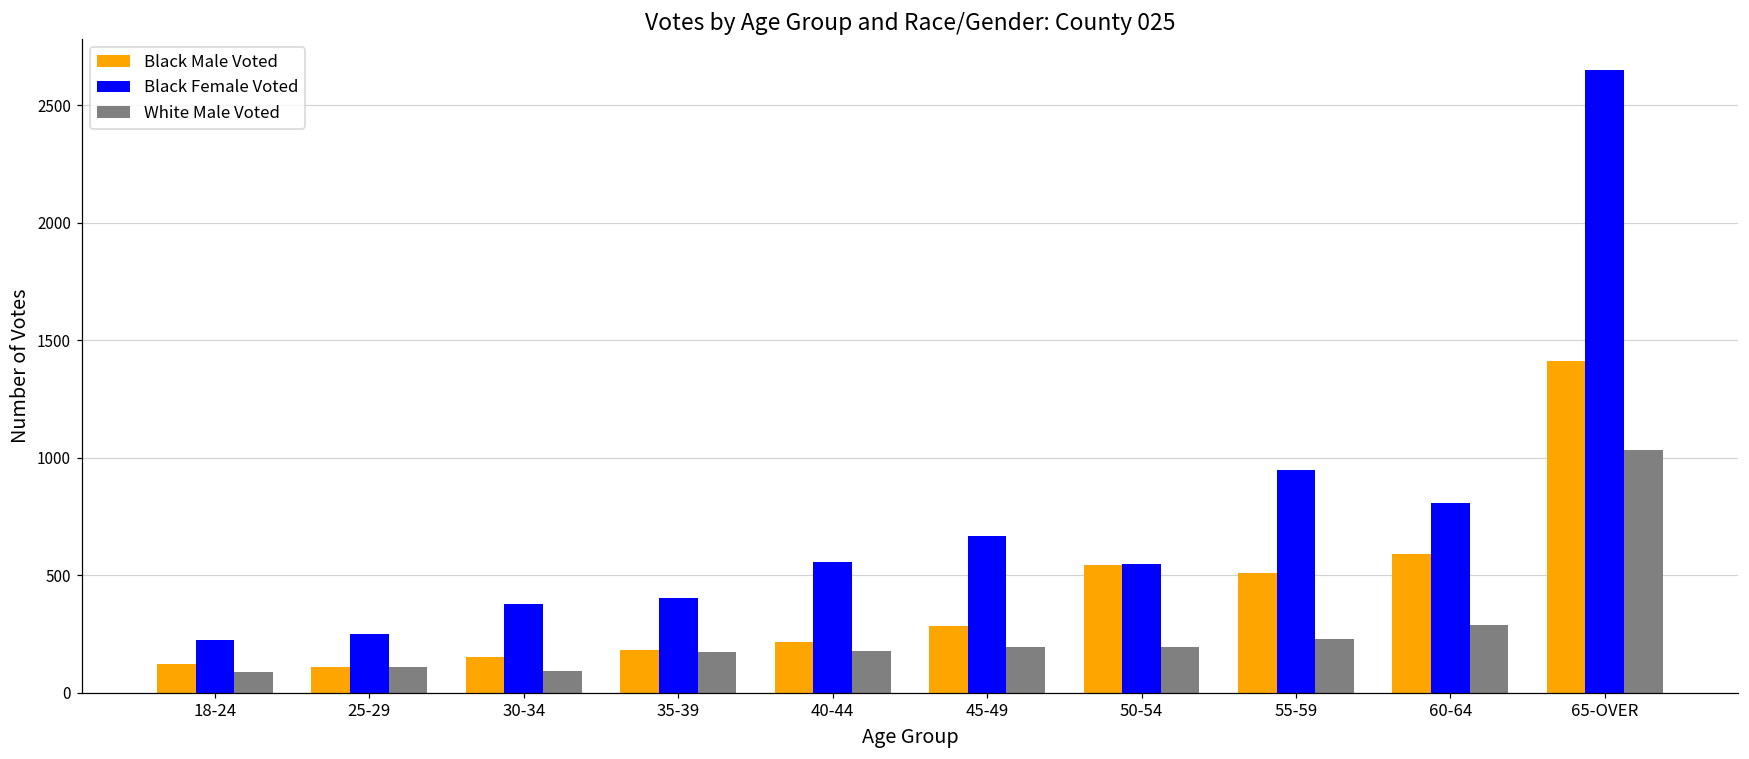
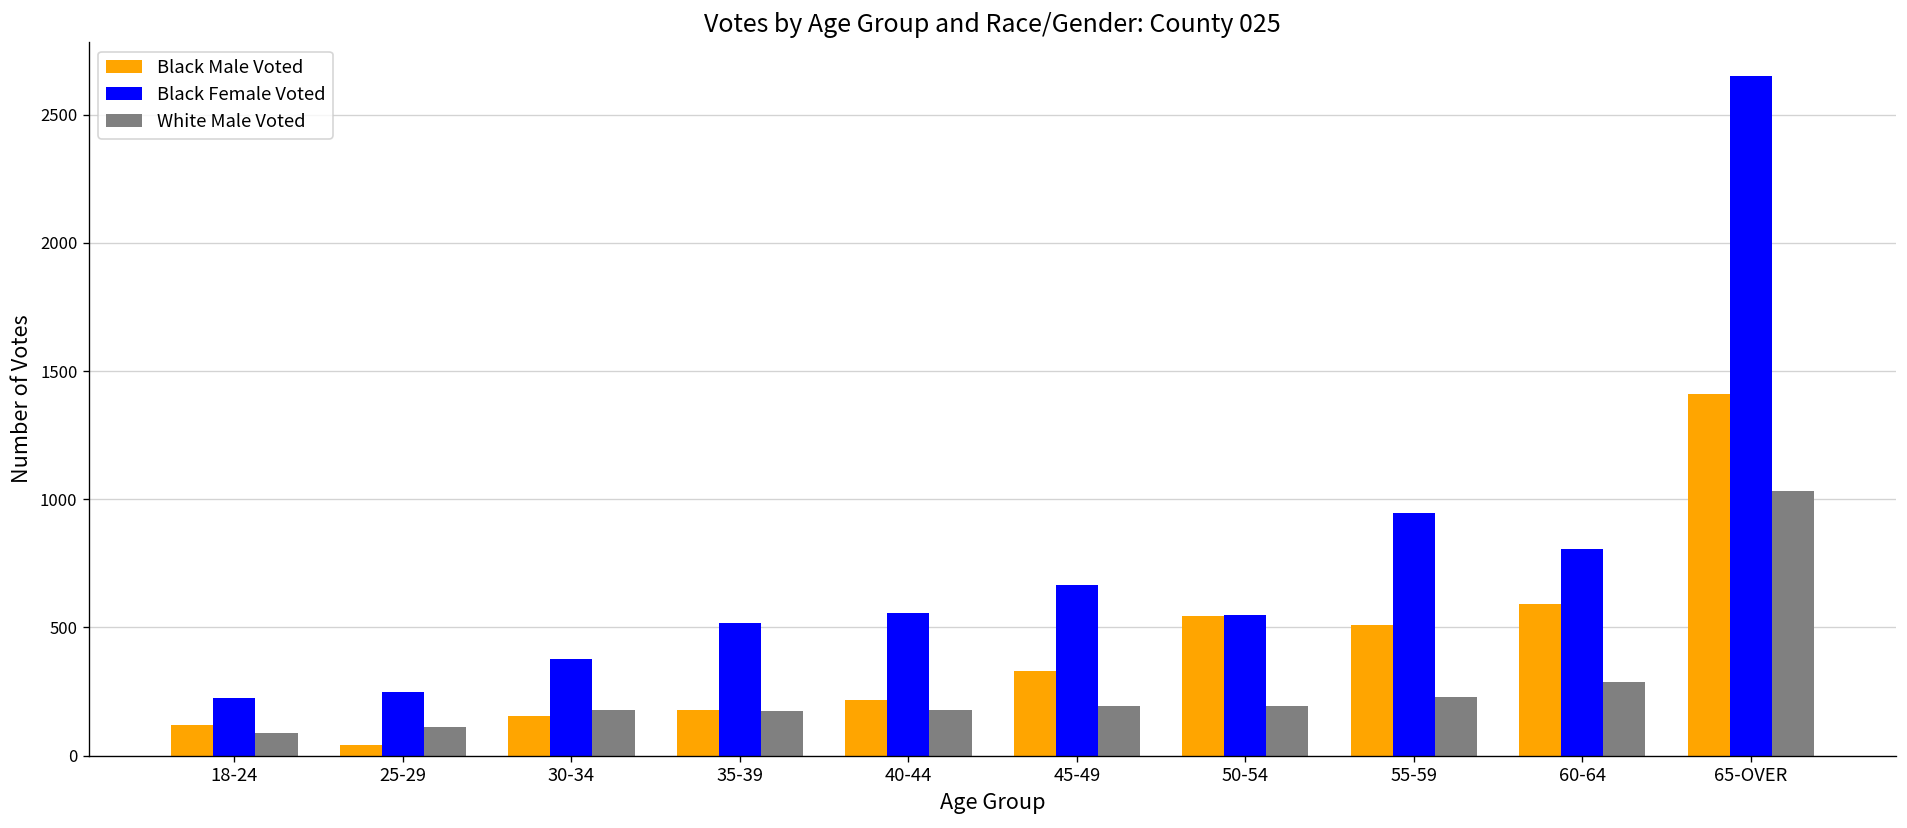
  {
    "Black Male Voted": {
      "18-24": 120,
-     "25-29": 110,
+     "25-29": 40,
      "30-34": 150,
      "35-39": 180,
      "40-44": 220,
-     "45-49": 280,
+     "45-49": 330,
      "50-54": 540,
      "55-59": 510,
      "60-64": 590,
      "65-OVER": 1410
    },
    "Black Female Voted": {
      "18-24": 230,
      "25-29": 250,
      "30-34": 380,
-     "35-39": 400,
+     "35-39": 520,
      "40-44": 560,
      "45-49": 670,
      "50-54": 550,
      "55-59": 950,
      "60-64": 810,
      "65-OVER": 2650
    },
    "White Male Voted": {
      "18-24": 90,
      "25-29": 110,
-     "30-34": 90,
+     "30-34": 180,
      "35-39": 180,
      "40-44": 180,
      "45-49": 190,
      "50-54": 200,
      "55-59": 230,
      "60-64": 290,
      "65-OVER": 1030
    }
  }
